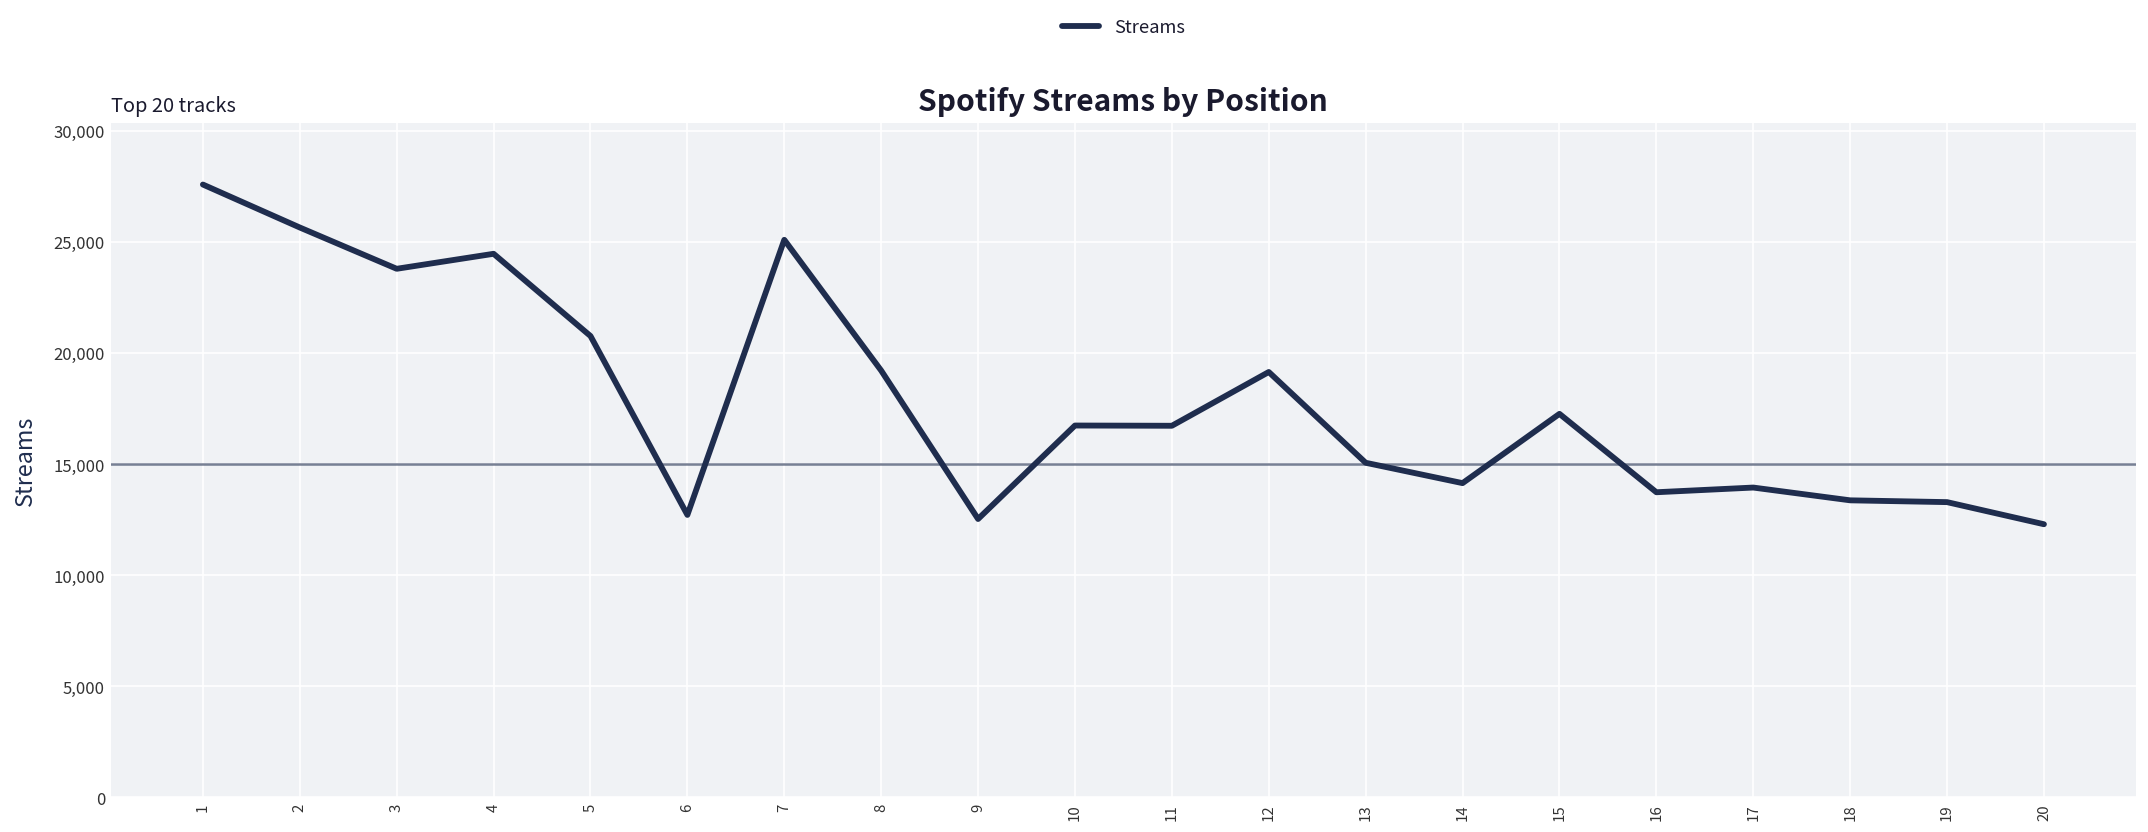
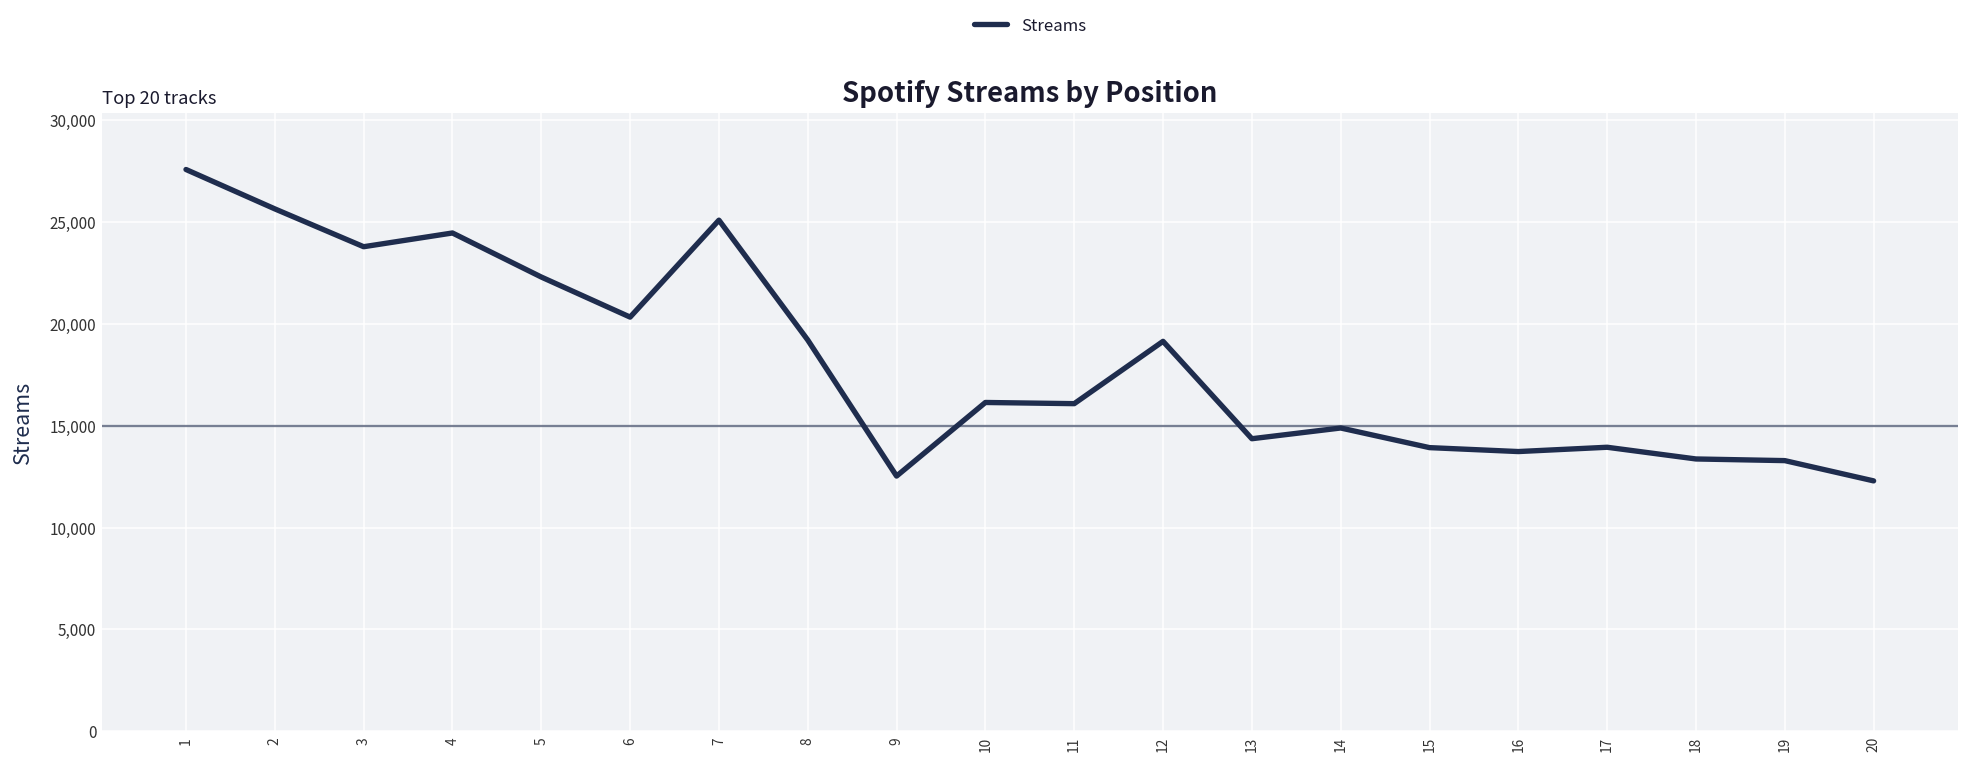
  {
    "1": "27,600",
    "2": "25,700",
    "3": "23,800",
    "4": "24,500",
-   "5": "20,800",
-   "6": "12,700",
+   "5": "22,300",
+   "6": "20,300",
    "7": "25,100",
    "8": "19,200",
    "9": "12,500",
-   "10": "16,700",
-   "11": "16,700",
+   "10": "16,100",
+   "11": "16,100",
    "12": "19,100",
-   "13": "15,100",
-   "14": "14,100",
-   "15": "17,300",
+   "13": "14,400",
+   "14": "14,900",
+   "15": "13,900",
    "16": "13,700",
    "17": "13,900",
    "18": "13,400",
    "19": "13,300",
    "20": "12,300"
  }
